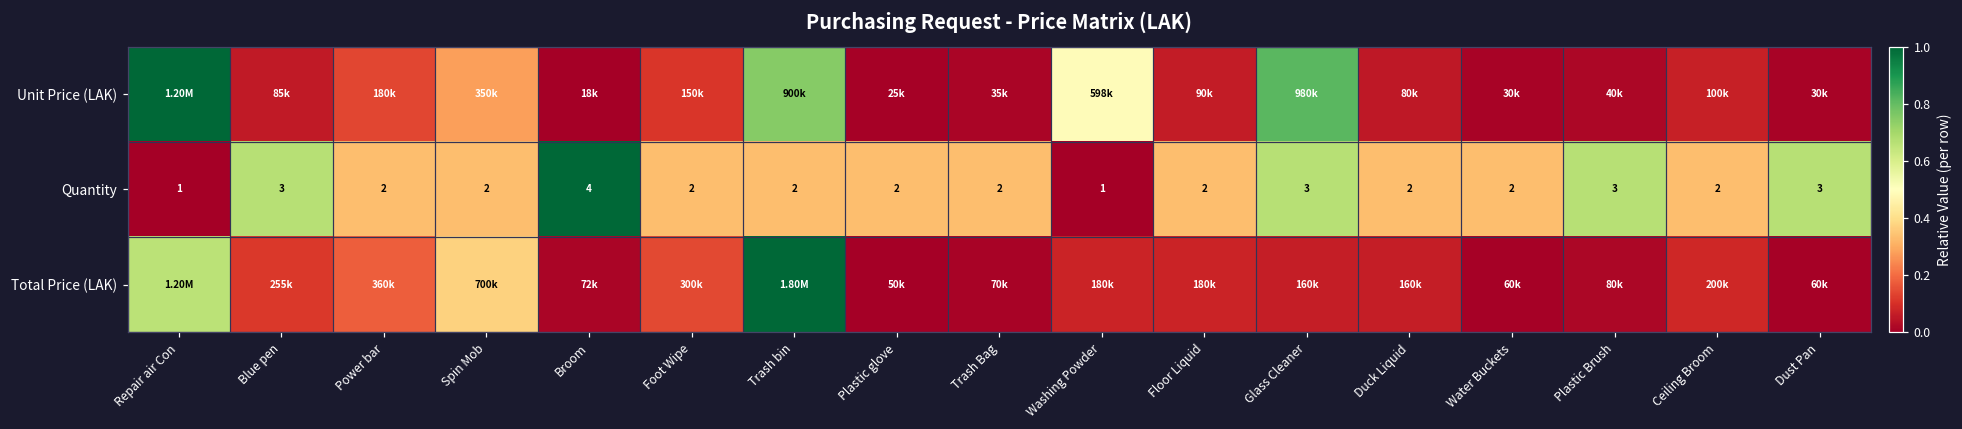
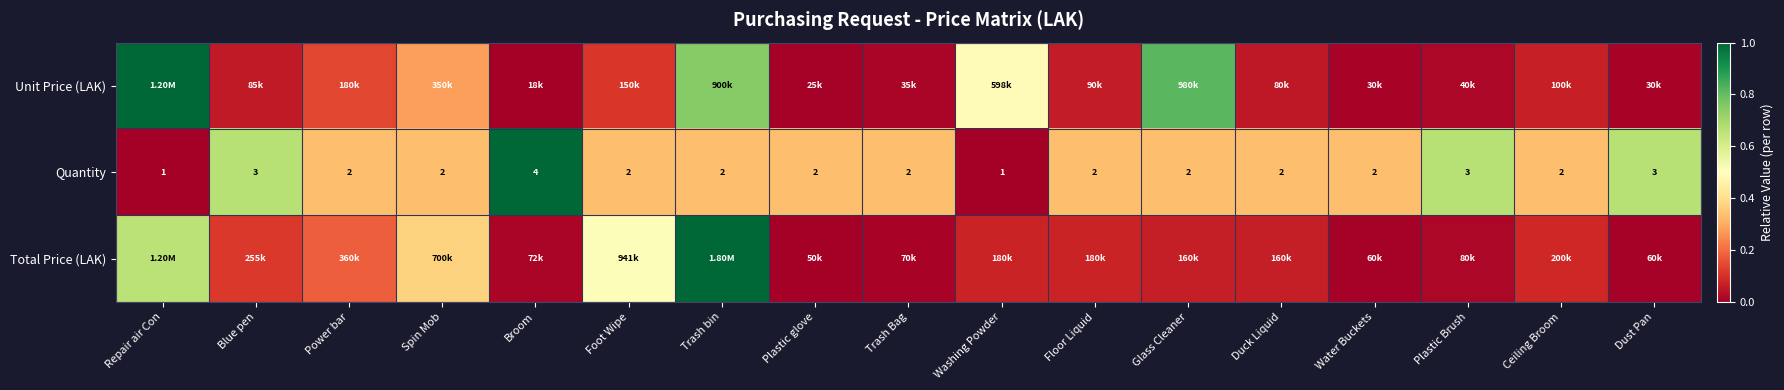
  {
    "Unit Price (LAK)": {
      "Repair air Con": "1.20M",
      "Blue pen": "85k",
      "Power bar": "180k",
      "Spin Mob": "350k",
      "Broom": "18k",
      "Foot Wipe": "150k",
      "Trash bin": "900k",
      "Plastic glove": "25k",
      "Trash Bag": "35k",
      "Washing Powder": "598k",
      "Floor Liquid": "90k",
      "Glass Cleaner": "980k",
      "Duck Liquid": "80k",
      "Water Buckets": "30k",
      "Plastic Brush": "40k",
      "Ceiling Broom": "100k",
      "Dust Pan": "30k"
    },
    "Quantity": {
      "Repair air Con": "1",
      "Blue pen": "3",
      "Power bar": "2",
      "Spin Mob": "2",
      "Broom": "4",
      "Foot Wipe": "2",
      "Trash bin": "2",
      "Plastic glove": "2",
      "Trash Bag": "2",
      "Washing Powder": "1",
      "Floor Liquid": "2",
-     "Glass Cleaner": "3",
+     "Glass Cleaner": "2",
      "Duck Liquid": "2",
      "Water Buckets": "2",
      "Plastic Brush": "3",
      "Ceiling Broom": "2",
      "Dust Pan": "3"
    },
    "Total Price (LAK)": {
      "Repair air Con": "1.20M",
      "Blue pen": "255k",
      "Power bar": "360k",
      "Spin Mob": "700k",
      "Broom": "72k",
-     "Foot Wipe": "300k",
+     "Foot Wipe": "941k",
      "Trash bin": "1.80M",
      "Plastic glove": "50k",
      "Trash Bag": "70k",
      "Washing Powder": "180k",
      "Floor Liquid": "180k",
      "Glass Cleaner": "160k",
      "Duck Liquid": "160k",
      "Water Buckets": "60k",
      "Plastic Brush": "80k",
      "Ceiling Broom": "200k",
      "Dust Pan": "60k"
    }
  }
